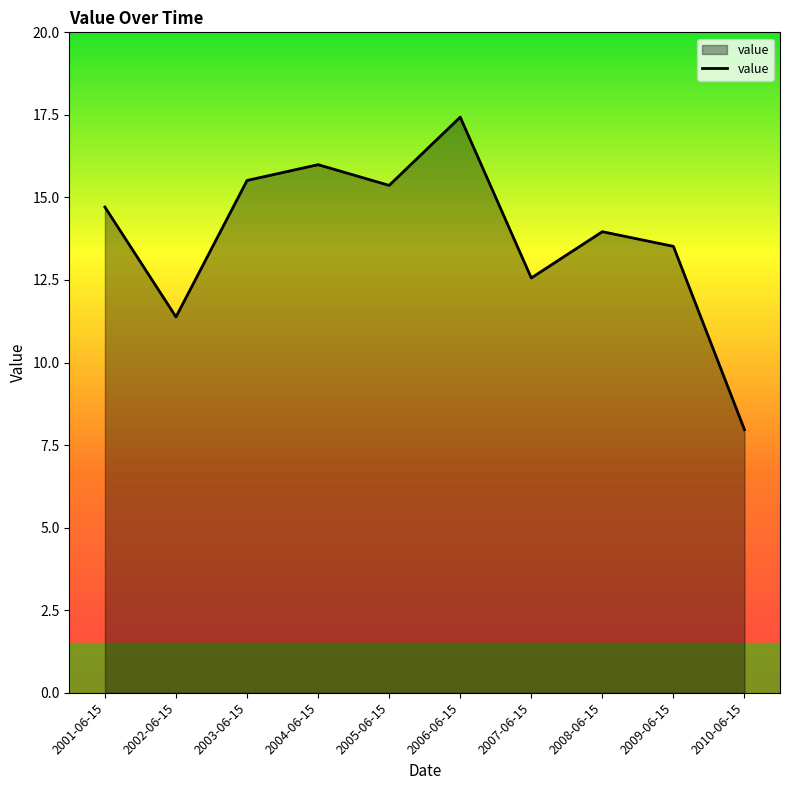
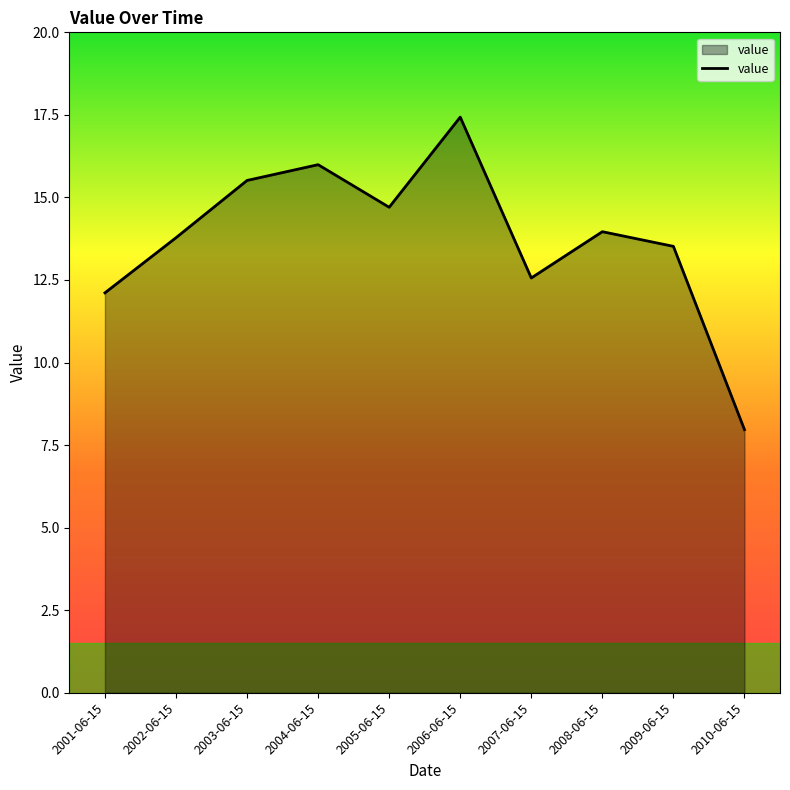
  {
-   "2001-06-15": 14.7,
-   "2002-06-15": 11.4,
+   "2001-06-15": 12.1,
+   "2002-06-15": 13.8,
    "2003-06-15": 15.5,
    "2004-06-15": 16.0,
-   "2005-06-15": 15.4,
+   "2005-06-15": 14.7,
    "2006-06-15": 17.4,
    "2007-06-15": 12.6,
    "2008-06-15": 14.0,
    "2009-06-15": 13.5,
    "2010-06-15": 8.0
  }
